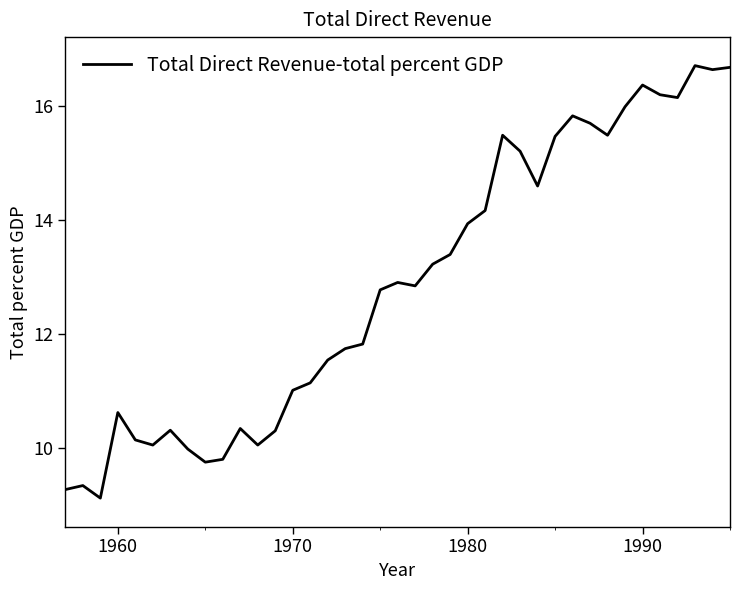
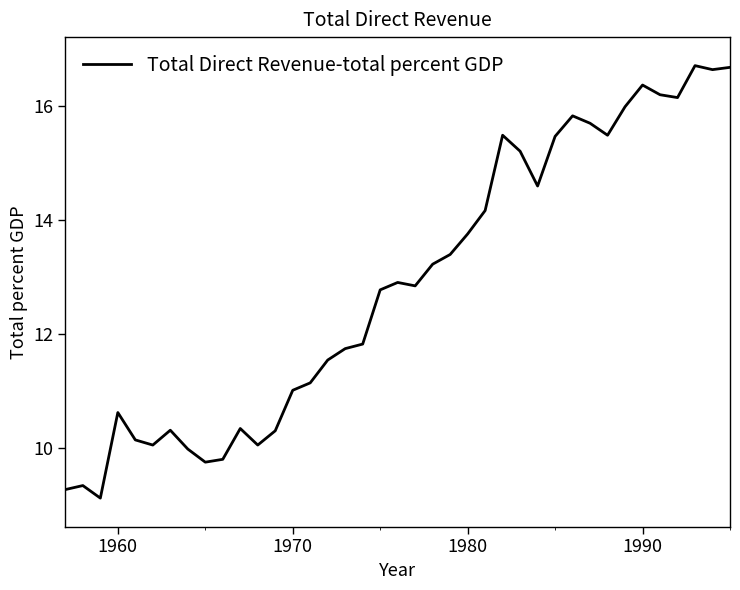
  {
    "1960": 10.6,
    "1970": 11.0,
-   "1980": 13.9,
+   "1980": 13.8,
    "1990": 16.4
  }
